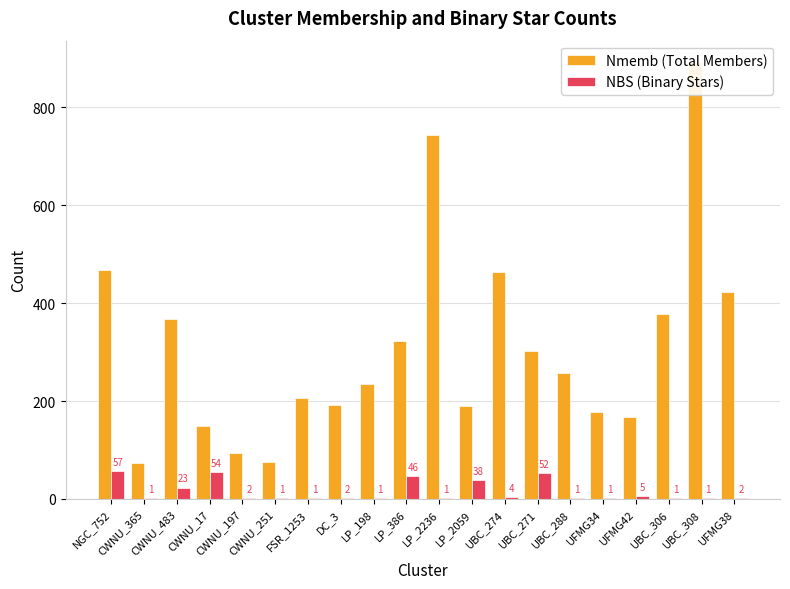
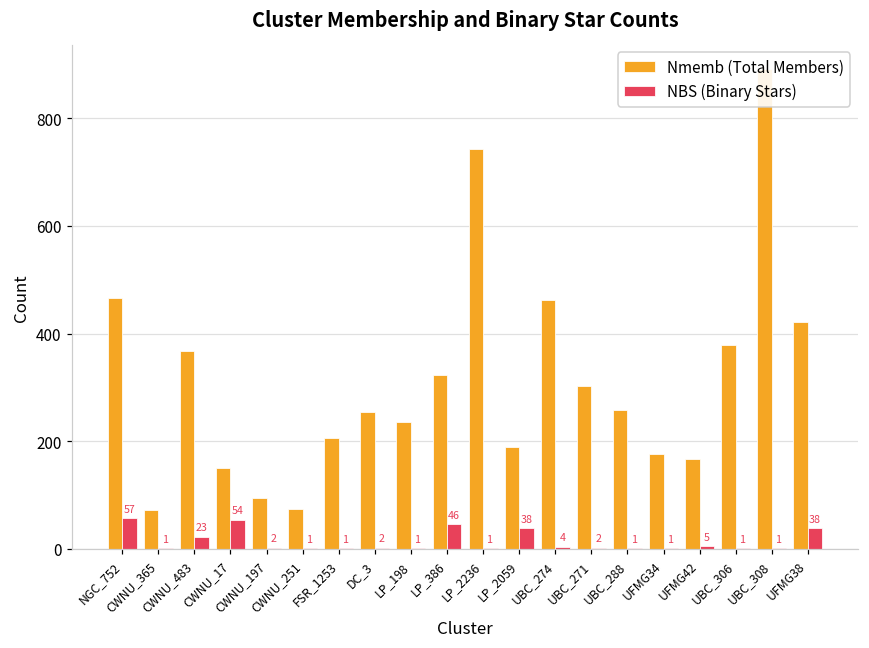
  {
    "Nmemb (Total Members)": {
      "NGC_752": 470,
      "CWNU_365": 70,
      "CWNU_483": 370,
      "CWNU_17": 150,
      "CWNU_197": 90,
      "CWNU_251": 80,
      "FSR_1253": 210,
-     "DC_3": 190,
+     "DC_3": 250,
      "LP_198": 240,
      "LP_386": 320,
      "LP_2236": 740,
      "LP_2059": 190,
      "UBC_274": 460,
      "UBC_271": 300,
      "UBC_288": 260,
      "UFMG34": 180,
      "UFMG42": 170,
      "UBC_306": 380,
      "UFMG38": 420
    },
    "NBS (Binary Stars)": {
      "NGC_752": 57,
      "CWNU_365": 1,
      "CWNU_483": 23,
      "CWNU_17": 54,
      "CWNU_197": 2,
      "CWNU_251": 1,
      "FSR_1253": 1,
      "DC_3": 2,
      "LP_198": 1,
      "LP_386": 46,
      "LP_2236": 1,
      "LP_2059": 38,
      "UBC_274": 4,
-     "UBC_271": 52,
+     "UBC_271": 2,
      "UBC_288": 1,
      "UFMG34": 1,
      "UFMG42": 5,
      "UBC_306": 1,
      "UBC_308": 1,
-     "UFMG38": 2
+     "UFMG38": 38
    }
  }
